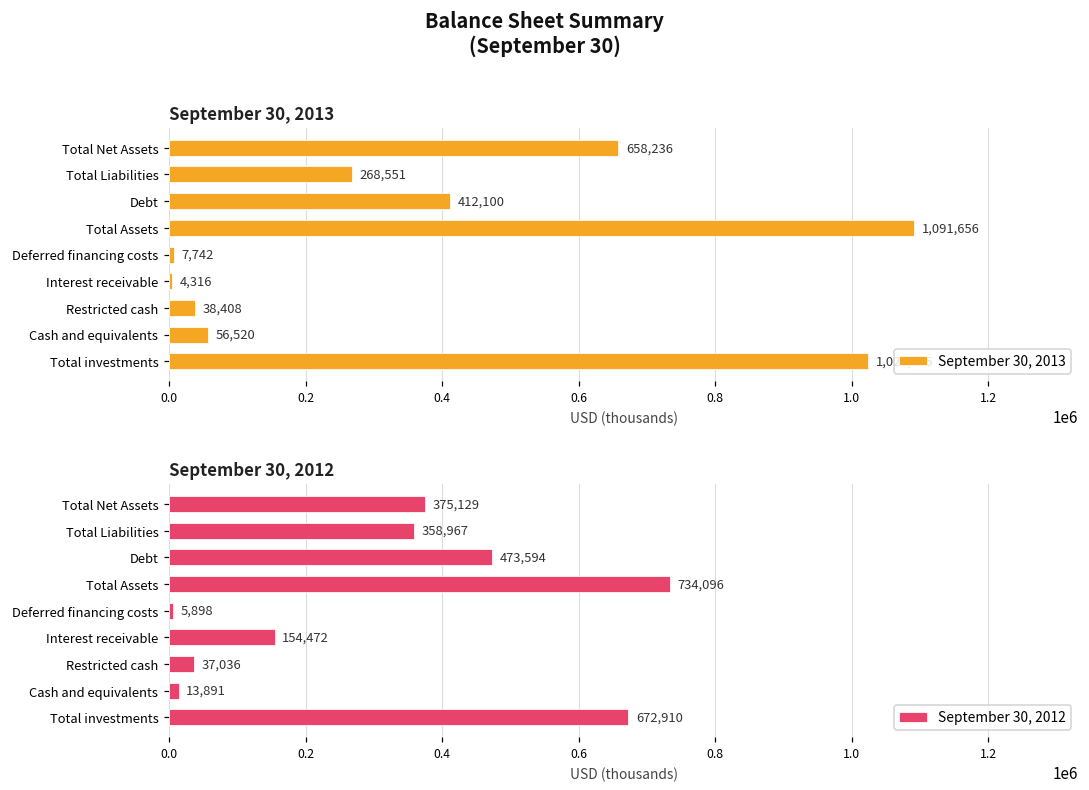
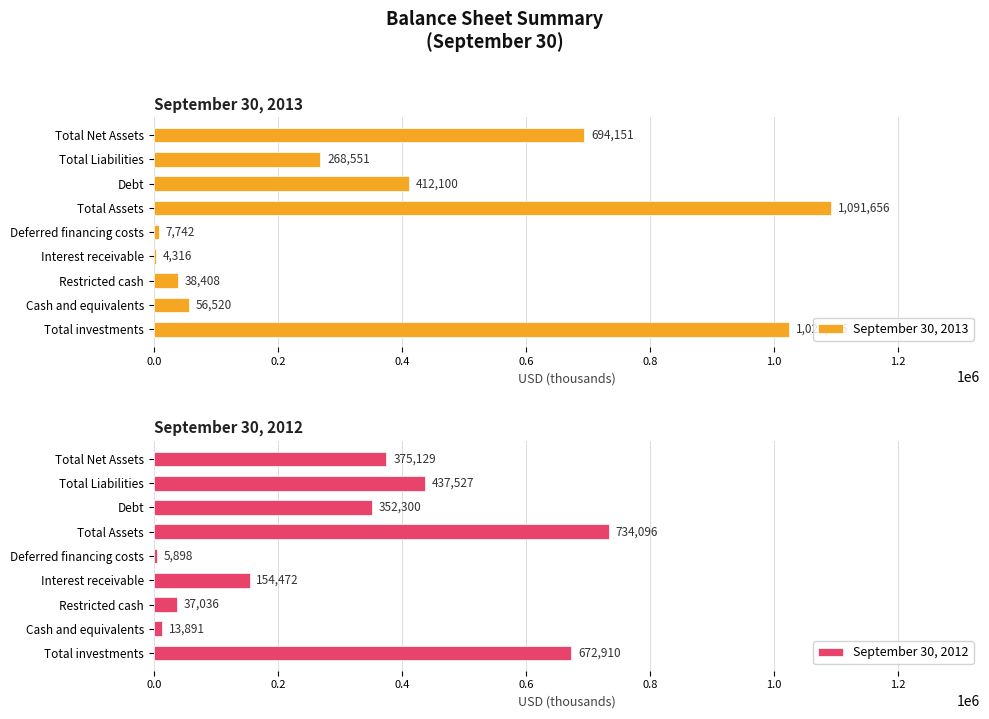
  {
    "September 30, 2013": {
-     "Total Net Assets": "658,236",
+     "Total Net Assets": "694,151",
      "Total Liabilities": "268,551",
      "Debt": "412,100",
      "Total Assets": "1,091,656",
      "Deferred financing costs": "7,742",
      "Interest receivable": "4,316",
      "Restricted cash": "38,408",
      "Cash and equivalents": "56,520"
    },
    "September 30, 2012": {
      "Total Net Assets": "375,129",
-     "Total Liabilities": "358,967",
-     "Debt": "473,594",
+     "Total Liabilities": "437,527",
+     "Debt": "352,300",
      "Total Assets": "734,096",
      "Deferred financing costs": "5,898",
      "Interest receivable": "154,472",
      "Restricted cash": "37,036",
      "Cash and equivalents": "13,891",
      "Total investments": "672,910"
    }
  }
